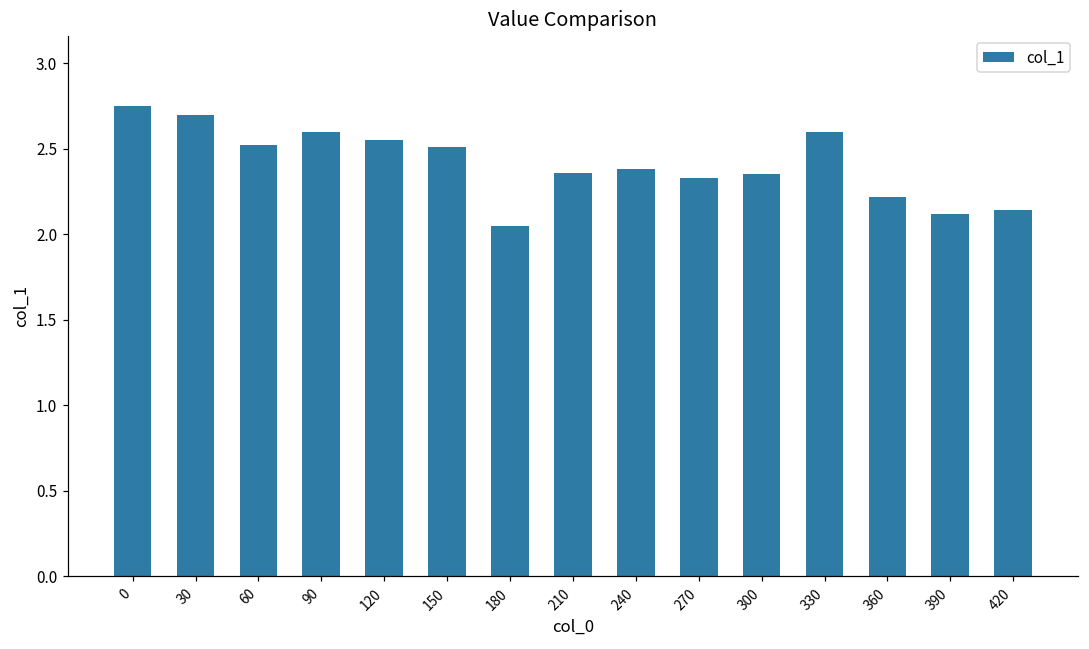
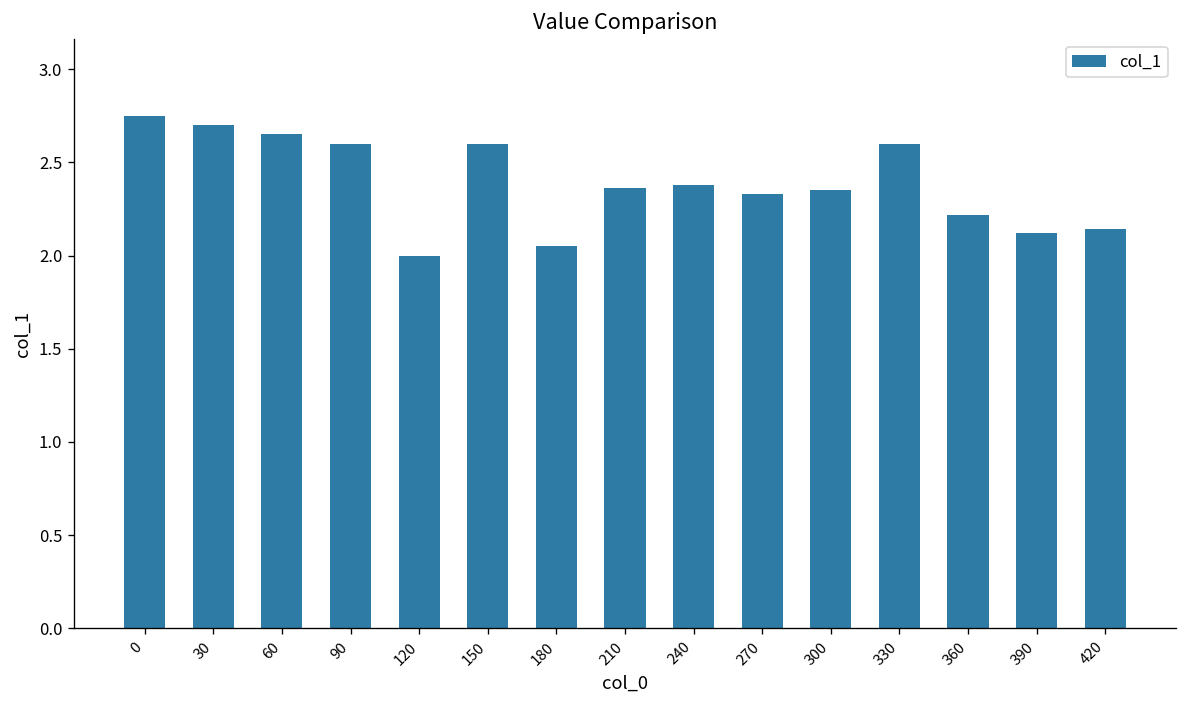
  {
    "0": 2.75,
    "30": 2.70,
-   "60": 2.52,
+   "60": 2.65,
    "90": 2.60,
-   "120": 2.55,
-   "150": 2.51,
+   "120": 2.00,
+   "150": 2.60,
    "180": 2.05,
    "210": 2.36,
    "240": 2.38,
    "270": 2.33,
    "300": 2.35,
    "330": 2.60,
    "360": 2.22,
    "390": 2.12,
    "420": 2.14
  }
